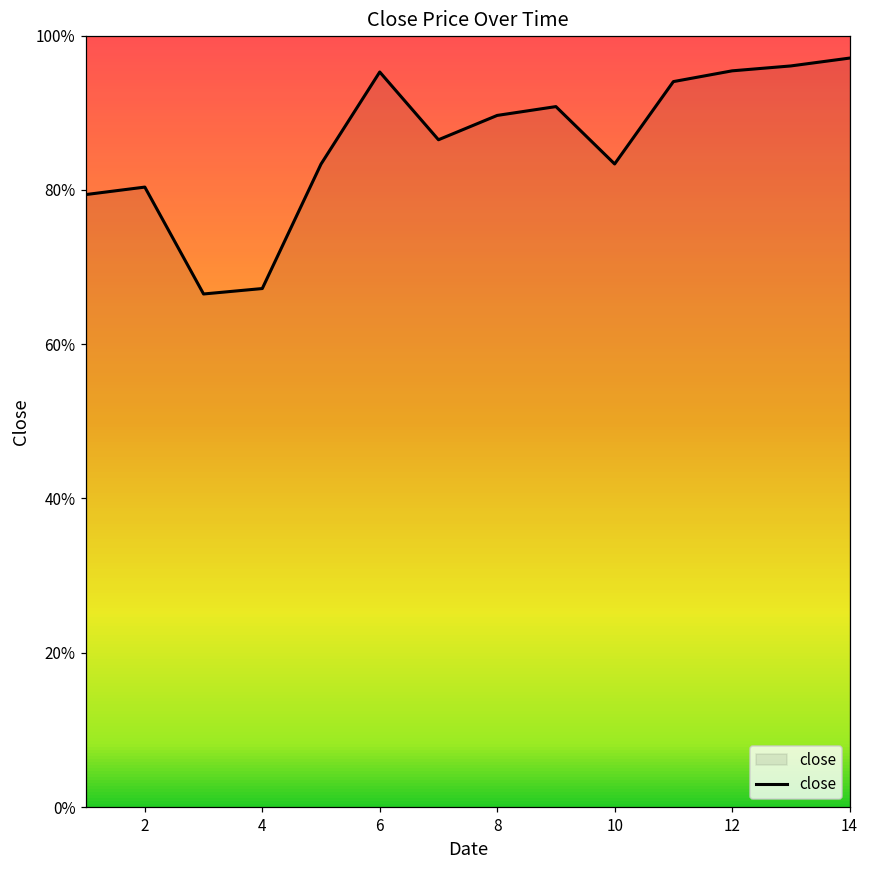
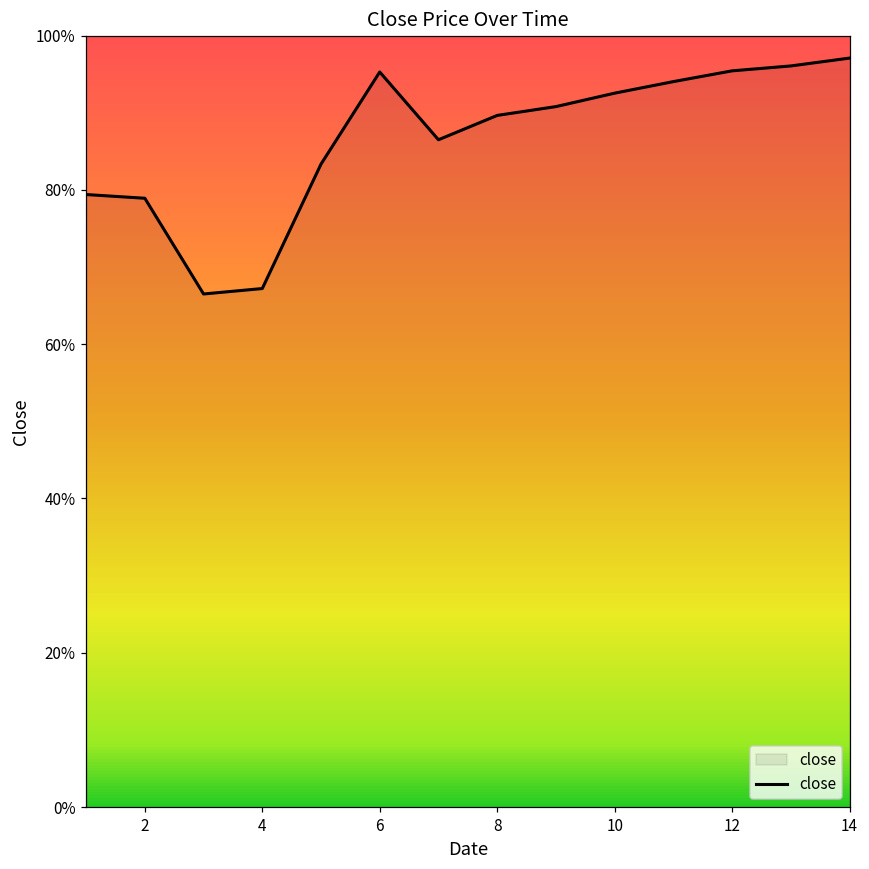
  {
-   "2": "80%",
+   "2": "79%",
    "4": "67%",
    "6": "95%",
    "8": "90%",
-   "10": "83%",
+   "10": "93%",
    "12": "95%",
    "14": "97%"
  }
